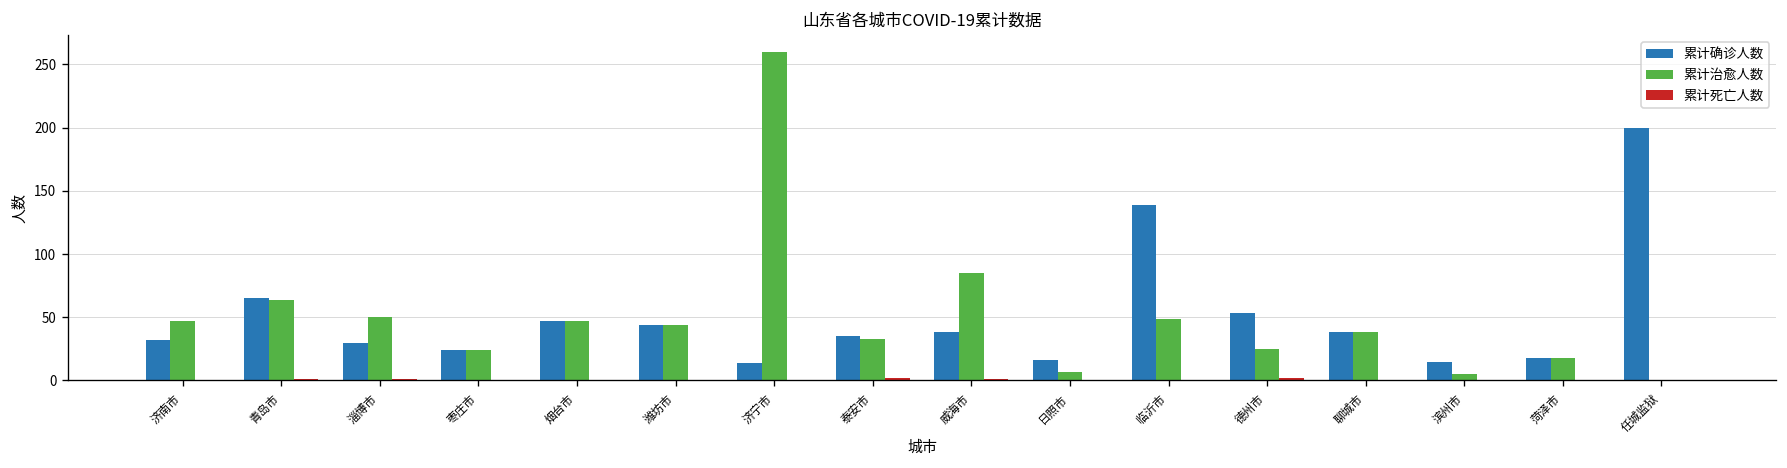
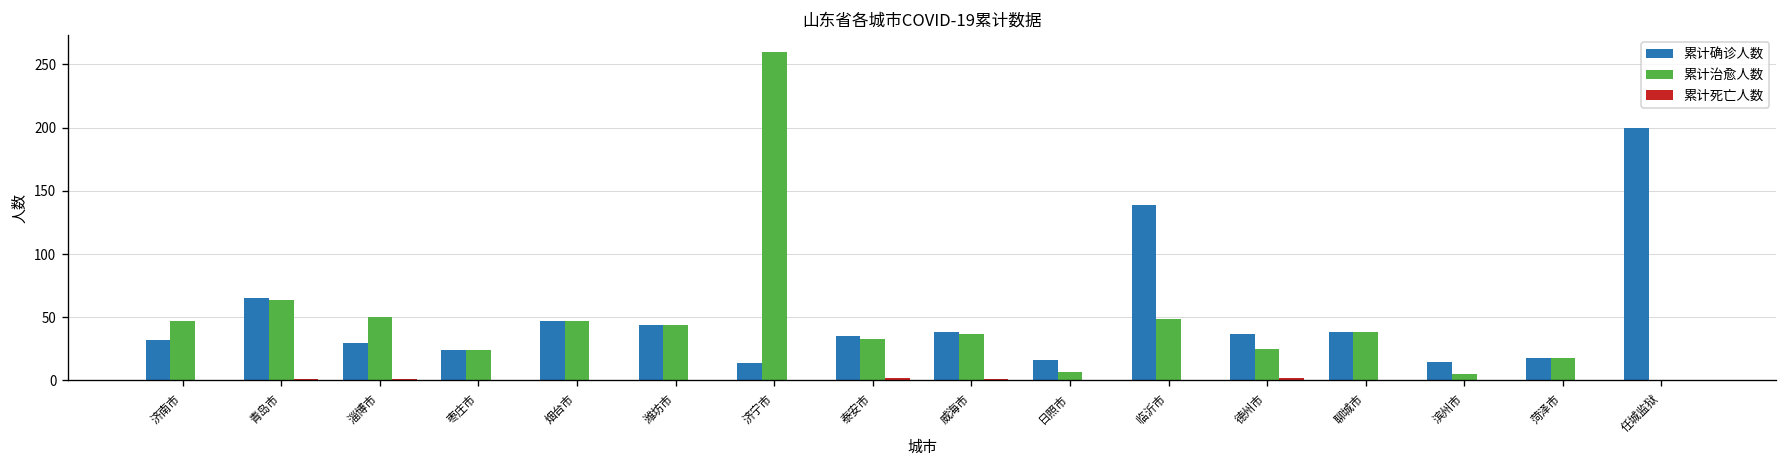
  {
    "累计确诊人数": {
      "济南市": 32,
      "青岛市": 65,
      "淄博市": 30,
      "枣庄市": 24,
      "烟台市": 47,
      "潍坊市": 44,
      "济宁市": 14,
      "泰安市": 35,
      "威海市": 38,
      "日照市": 16,
      "临沂市": 139,
-     "德州市": 53,
+     "德州市": 37,
      "聊城市": 38,
      "滨州市": 15,
      "菏泽市": 18,
      "任城监狱": 200
    },
    "累计治愈人数": {
      "济南市": 47,
      "青岛市": 64,
      "淄博市": 50,
      "枣庄市": 24,
      "烟台市": 47,
      "潍坊市": 44,
      "济宁市": 260,
      "泰安市": 33,
-     "威海市": 85,
+     "威海市": 37,
      "日照市": 7,
      "临沂市": 49,
      "德州市": 25,
      "聊城市": 38,
      "滨州市": 5,
      "菏泽市": 18,
      "任城监狱": 0
    },
    "累计死亡人数": {
      "济南市": 0,
      "枣庄市": 0,
      "烟台市": 0,
      "潍坊市": 0,
      "济宁市": 0,
      "日照市": 0,
      "临沂市": 0,
      "聊城市": 0,
      "滨州市": 0,
      "菏泽市": 0,
      "任城监狱": 0
    }
  }
